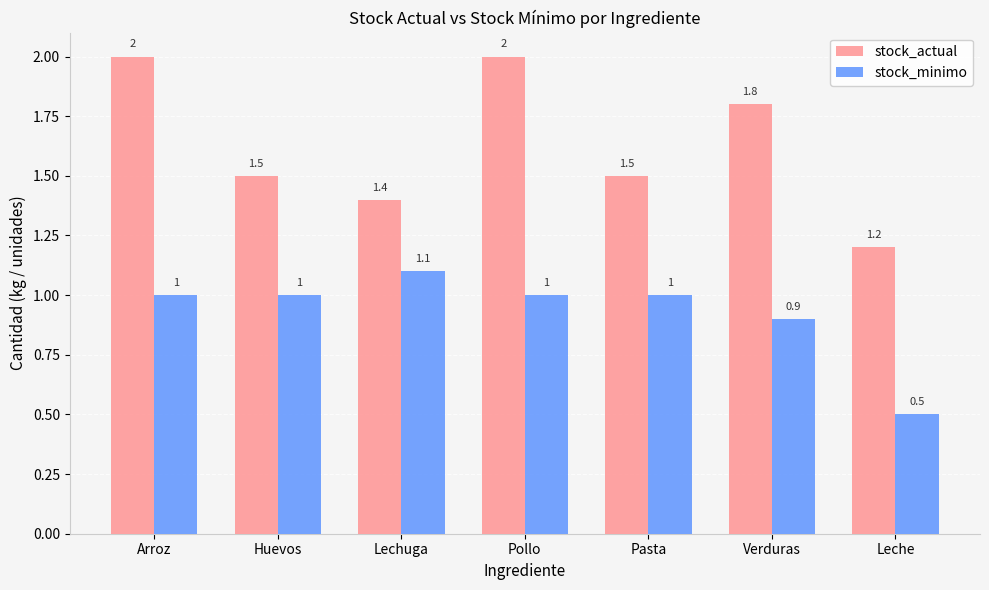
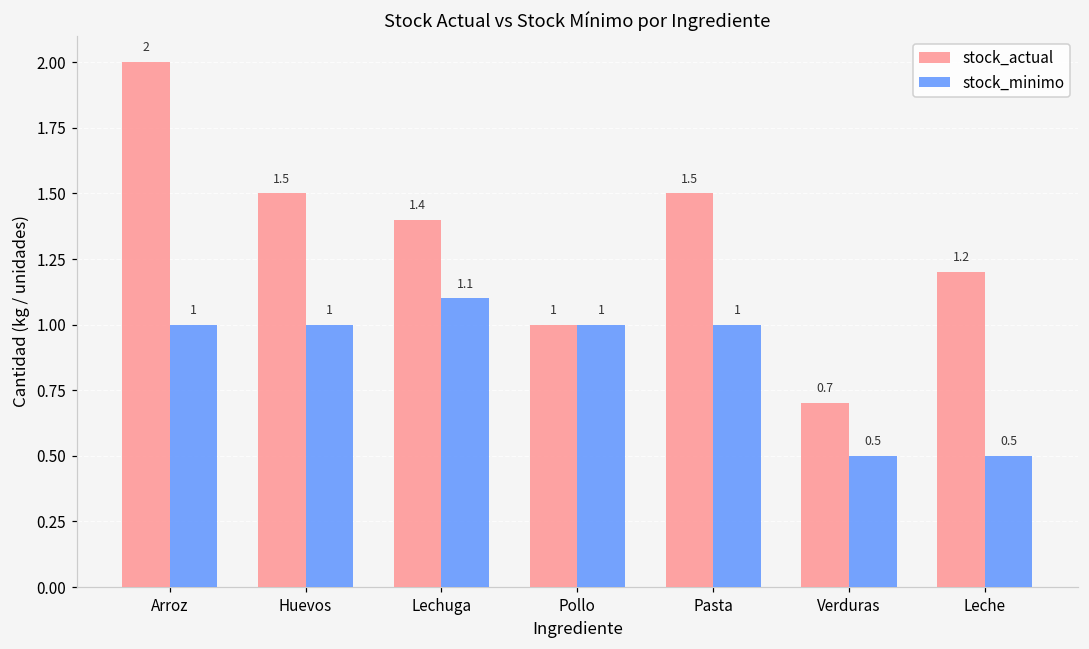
  {
    "stock_actual": {
      "Arroz": 2,
      "Huevos": 1.5,
      "Lechuga": 1.4,
-     "Pollo": 2,
+     "Pollo": 1,
      "Pasta": 1.5,
-     "Verduras": 1.8,
+     "Verduras": 0.7,
      "Leche": 1.2
    },
    "stock_minimo": {
      "Arroz": 1,
      "Huevos": 1,
      "Lechuga": 1.1,
      "Pollo": 1,
      "Pasta": 1,
-     "Verduras": 0.9,
+     "Verduras": 0.5,
      "Leche": 0.5
    }
  }
